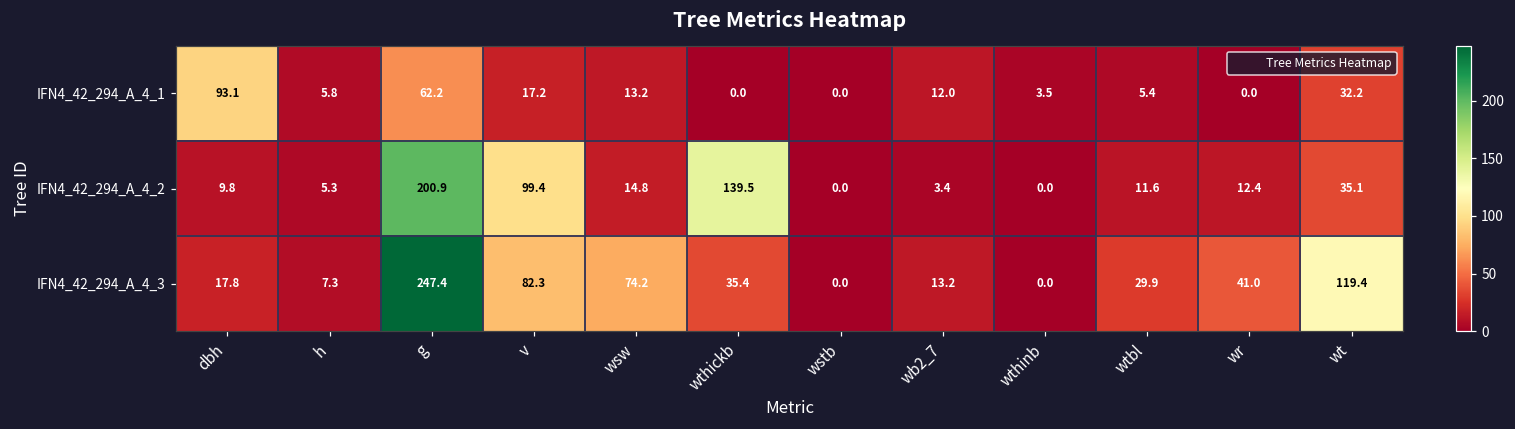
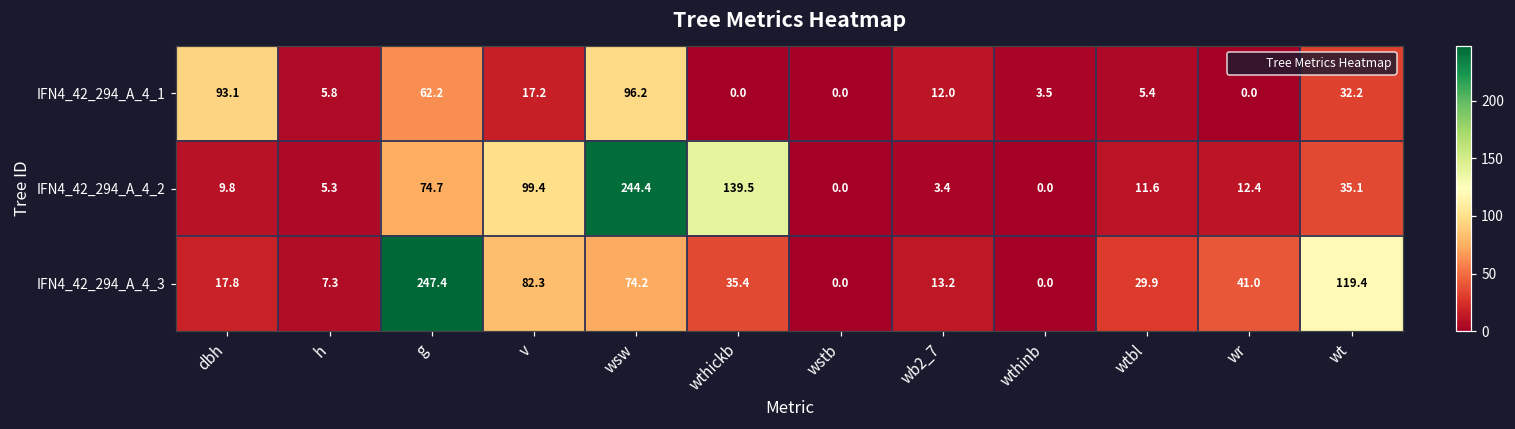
  {
    "IFN4_42_294_A_4_1": {
      "dbh": 93.1,
      "h": 5.8,
      "g": 62.2,
      "v": 17.2,
-     "wsw": 13.2,
+     "wsw": 96.2,
      "wthickb": 0.0,
      "wstb": 0.0,
      "wb2_7": 12.0,
      "wthinb": 3.5,
      "wtbl": 5.4,
      "wr": 0.0,
      "wt": 32.2
    },
    "IFN4_42_294_A_4_2": {
      "dbh": 9.8,
      "h": 5.3,
-     "g": 200.9,
+     "g": 74.7,
      "v": 99.4,
-     "wsw": 14.8,
+     "wsw": 244.4,
      "wthickb": 139.5,
      "wstb": 0.0,
      "wb2_7": 3.4,
      "wthinb": 0.0,
      "wtbl": 11.6,
      "wr": 12.4,
      "wt": 35.1
    },
    "IFN4_42_294_A_4_3": {
      "dbh": 17.8,
      "h": 7.3,
      "g": 247.4,
      "v": 82.3,
      "wsw": 74.2,
      "wthickb": 35.4,
      "wstb": 0.0,
      "wb2_7": 13.2,
      "wthinb": 0.0,
      "wtbl": 29.9,
      "wr": 41.0,
      "wt": 119.4
    }
  }
